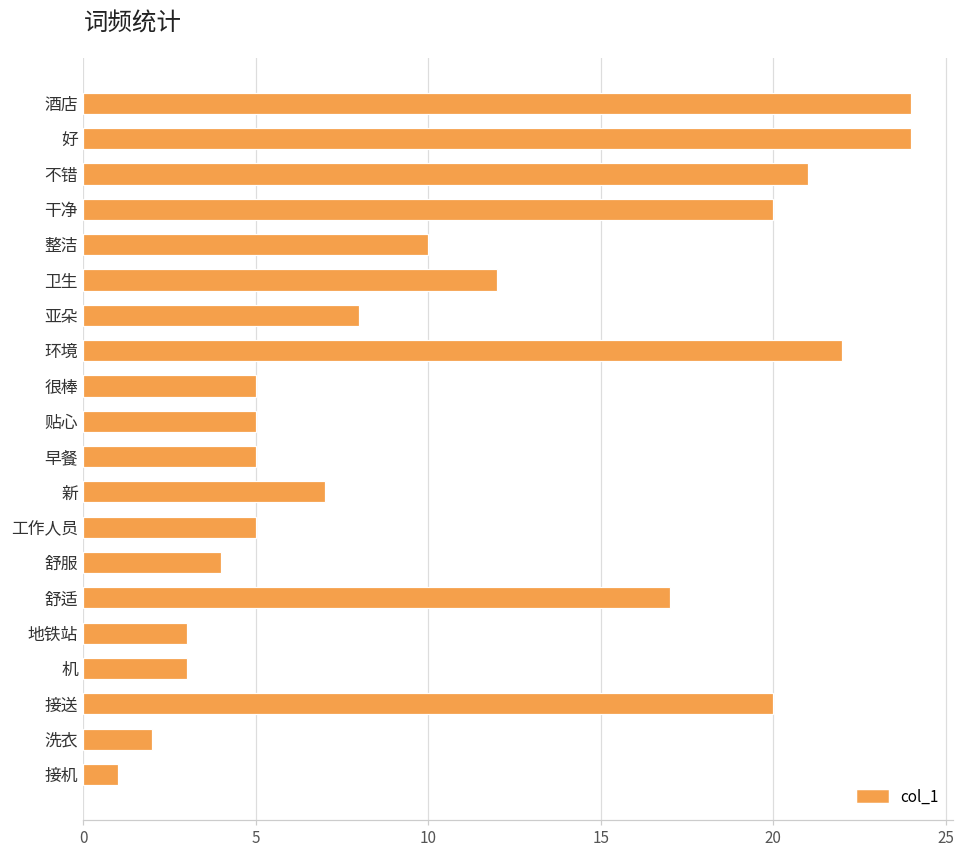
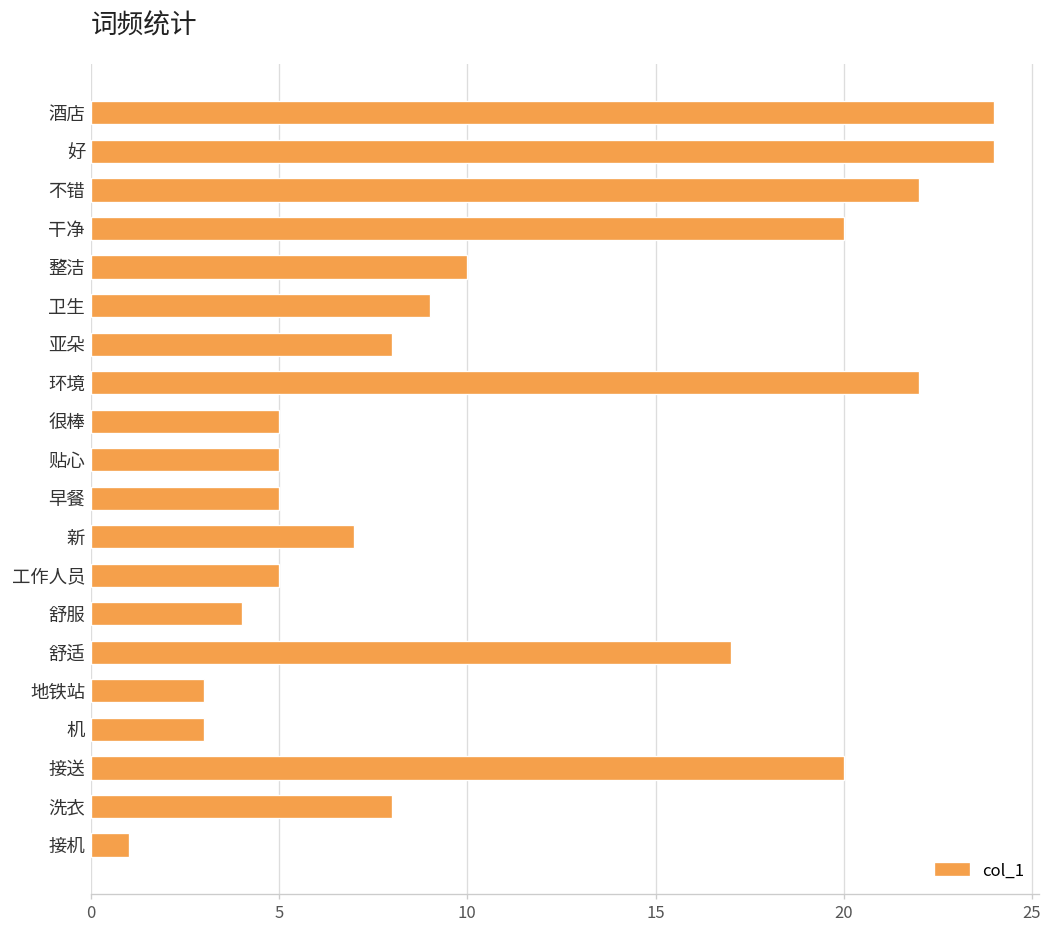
  {
    "酒店": 24,
    "好": 24,
-   "不错": 21,
+   "不错": 22,
    "干净": 20,
    "整洁": 10,
-   "卫生": 12,
+   "卫生": 9,
    "亚朵": 8,
    "环境": 22,
    "很棒": 5,
    "贴心": 5,
    "早餐": 5,
    "新": 7,
    "工作人员": 5,
    "舒服": 4,
    "舒适": 17,
    "地铁站": 3,
    "机": 3,
    "接送": 20,
-   "洗衣": 2,
+   "洗衣": 8,
    "接机": 1
  }
